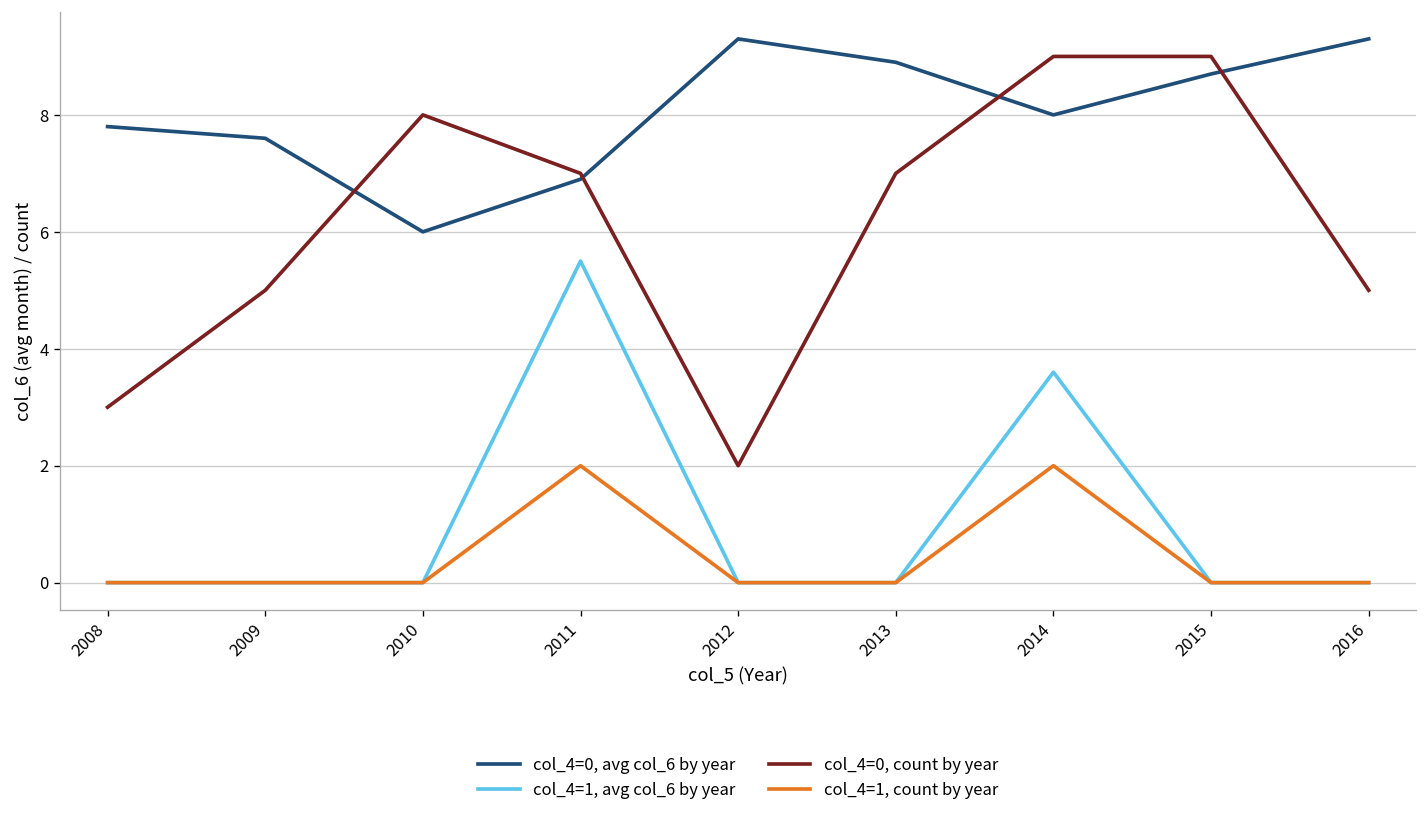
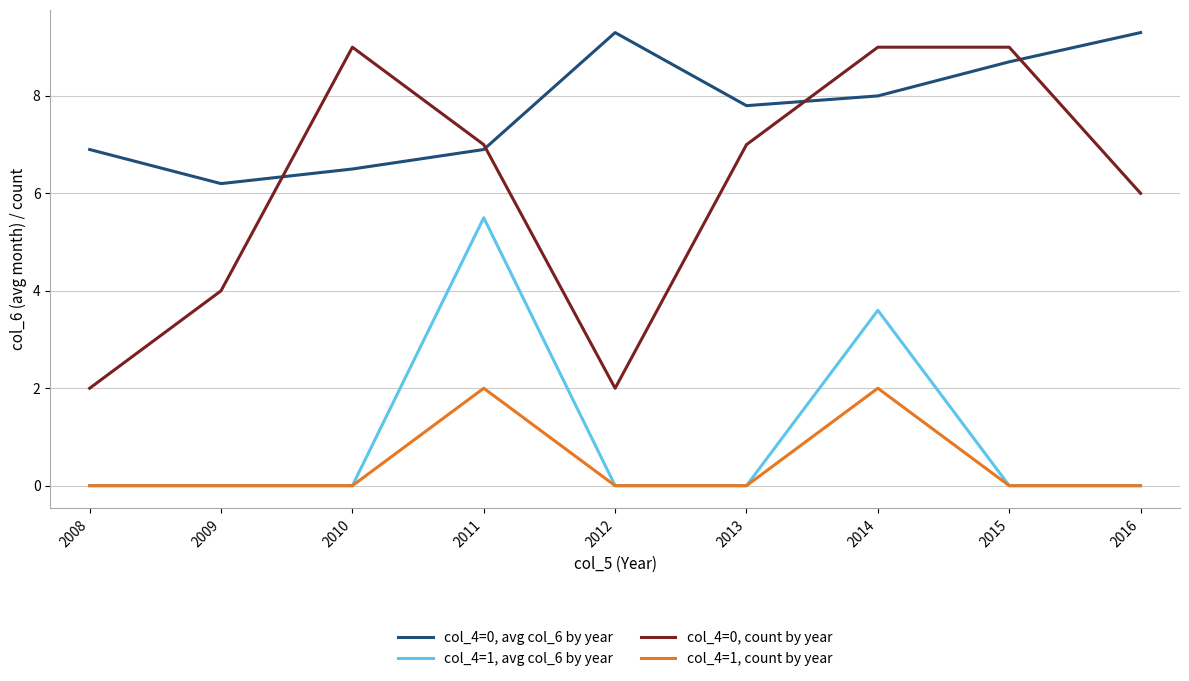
  {
    "col_4=0, avg col_6 by year": {
-     "2008": 7.8,
-     "2009": 7.6,
-     "2010": 6.0,
+     "2008": 6.9,
+     "2009": 6.2,
+     "2010": 6.5,
      "2011": 6.9,
      "2012": 9.3,
-     "2013": 8.9,
+     "2013": 7.8,
      "2014": 8.0,
      "2015": 8.7,
      "2016": 9.3
    },
    "col_4=1, avg col_6 by year": {
      "2011": 5.5,
      "2014": 3.6
    },
    "col_4=0, count by year": {
-     "2008": 3,
-     "2009": 5,
-     "2010": 8,
+     "2008": 2,
+     "2009": 4,
+     "2010": 9,
      "2011": 7,
      "2012": 2,
      "2013": 7,
      "2014": 9,
      "2015": 9,
-     "2016": 5
+     "2016": 6
    },
    "col_4=1, count by year": {
      "2011": 2.0,
      "2014": 2.0
    }
  }
